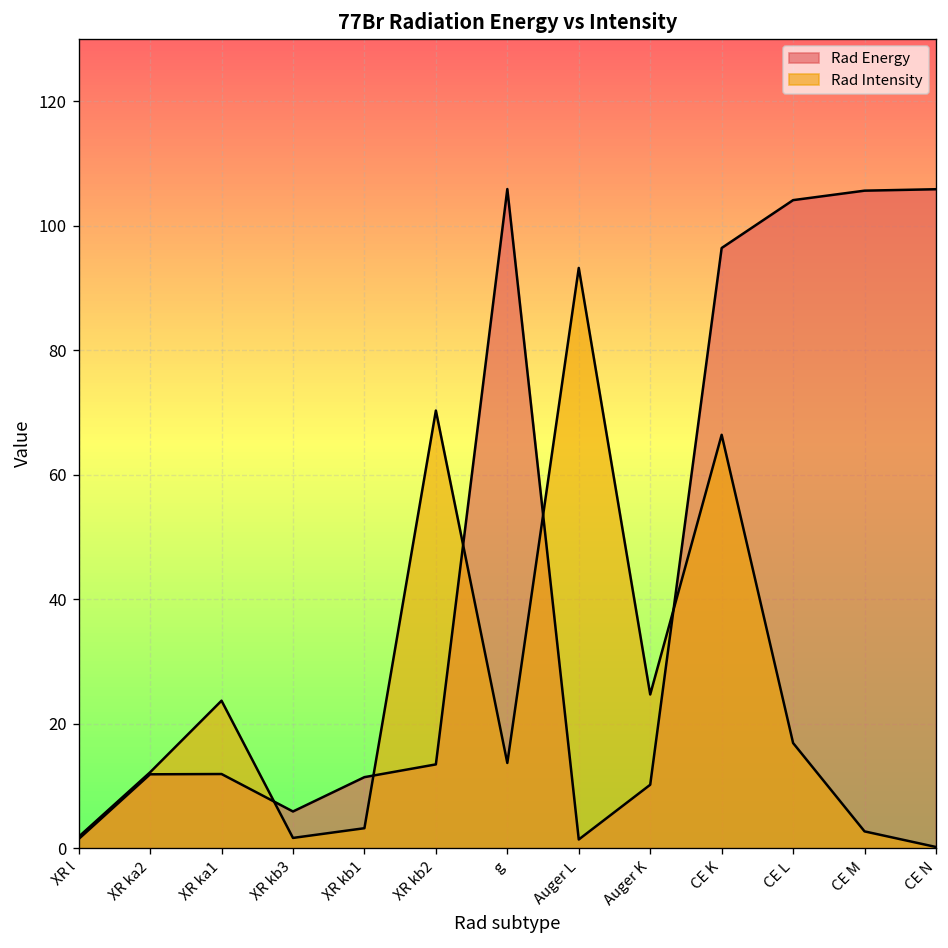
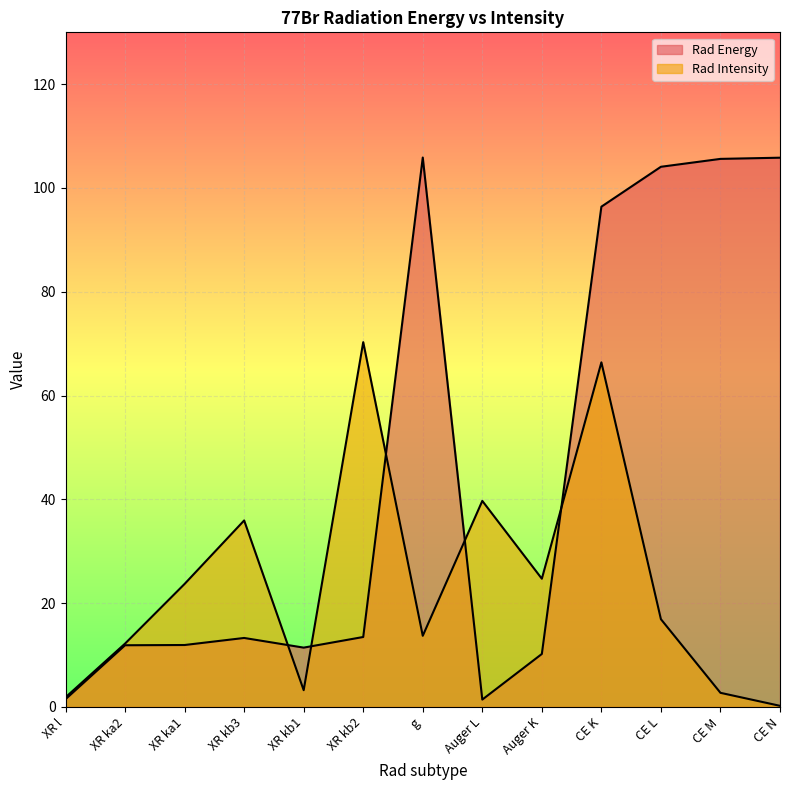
  {
    "Rad Energy": {
      "XR ka1": 12,
-     "XR kb3": 6,
+     "XR kb3": 13,
      "XR kb1": 11,
      "XR kb2": 13,
      "g": 106,
      "Auger L": 1,
      "Auger K": 10,
      "CE K": 96,
      "CE L": 104,
      "CE M": 106,
      "CE N": 106
    },
    "Rad Intensity": {
      "XR ka1": 24,
-     "XR kb3": 2,
+     "XR kb3": 36,
      "XR kb1": 3,
      "XR kb2": 70,
      "g": 14,
-     "Auger L": 93,
+     "Auger L": 40,
      "Auger K": 25,
      "CE K": 66,
      "CE L": 17,
      "CE M": 3,
      "CE N": 0
    }
  }
